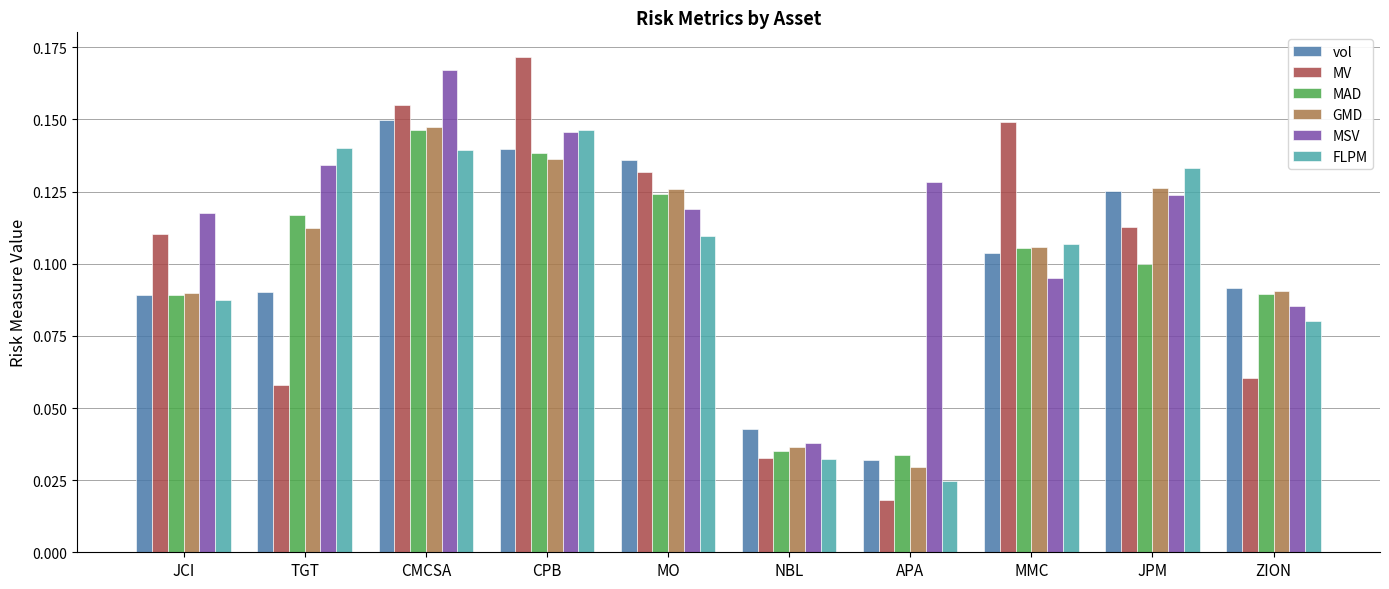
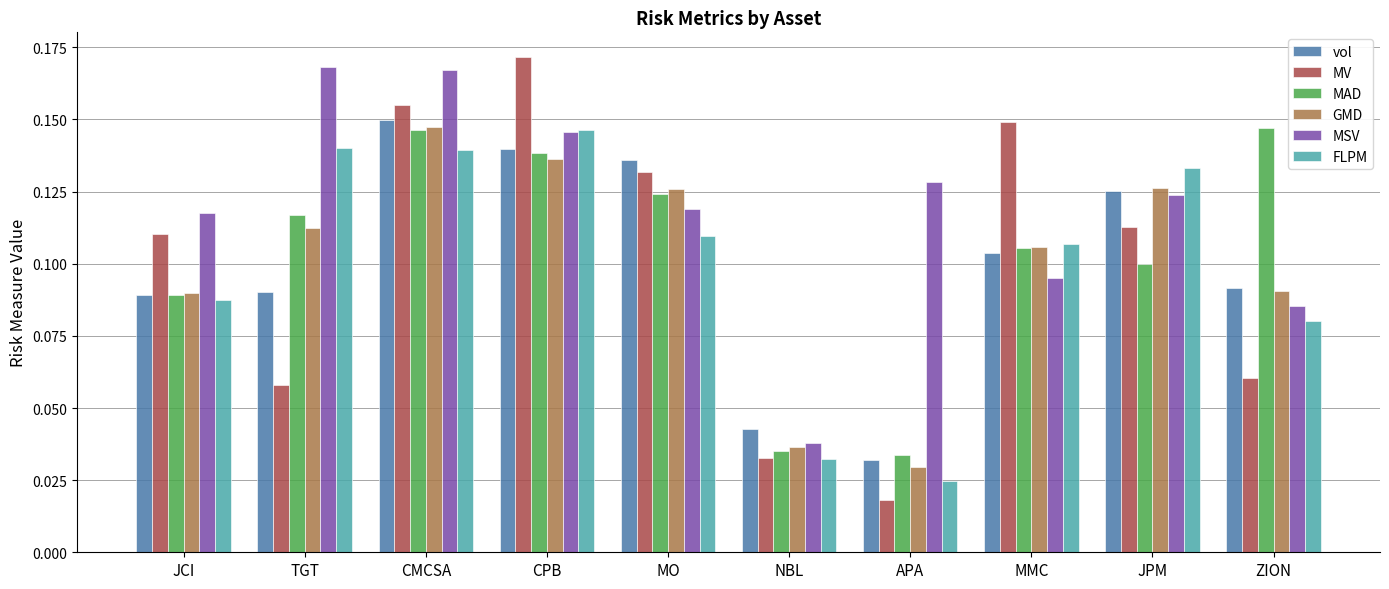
  {
    "MAD": {
      "JCI": 0.089,
      "TGT": 0.117,
      "CMCSA": 0.147,
      "CPB": 0.138,
      "MO": 0.124,
      "NBL": 0.035,
      "APA": 0.034,
      "MMC": 0.105,
      "JPM": 0.100,
-     "ZION": 0.090
+     "ZION": 0.147
    },
    "MSV": {
      "JCI": 0.118,
-     "TGT": 0.134,
+     "TGT": 0.168,
      "CMCSA": 0.167,
      "CPB": 0.146,
      "MO": 0.119,
      "NBL": 0.038,
      "APA": 0.128,
      "MMC": 0.095,
      "JPM": 0.124,
      "ZION": 0.085
    }
  }
